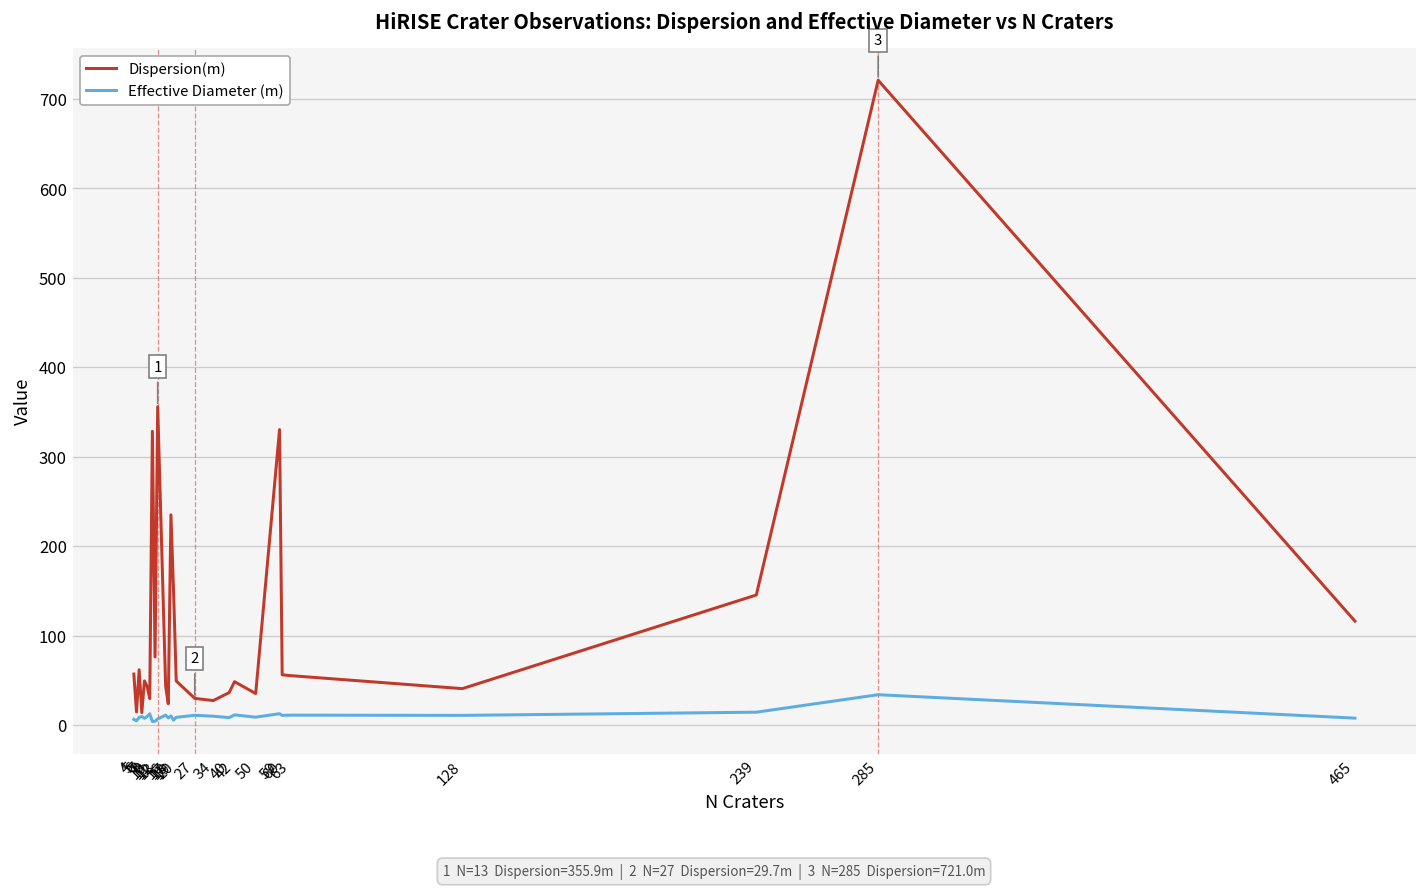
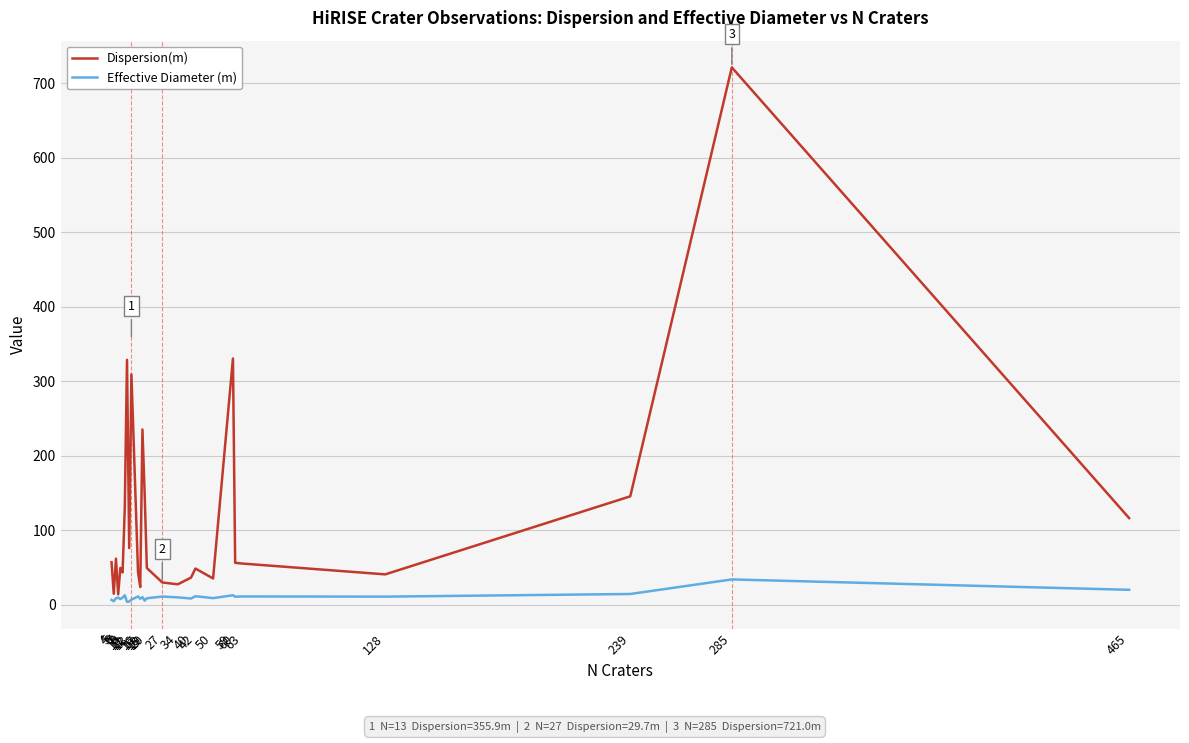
  {
    "Dispersion(m)": {
      "4": 60,
      "5": 10,
      "6": 60,
      "7": 10,
      "8": 50,
      "9": 40,
-     "10": 30,
+     "10": 130,
      "11": 330,
      "12": 80,
-     "13": 360,
+     "13": 310,
      "16": 40,
      "17": 20,
      "18": 240,
      "19": 150,
      "20": 50,
      "34": 30,
      "40": 40,
      "42": 50,
      "50": 40,
      "59": 330,
      "60": 60,
      "63": 60,
      "128": 40,
      "239": 150,
      "465": 120
    },
    "Effective Diameter (m)": {
      "4": 10,
      "5": 0,
      "6": 10,
      "7": 10,
      "8": 10,
      "9": 10,
      "10": 10,
      "11": 0,
      "12": 0,
      "13": 10,
      "16": 10,
      "17": 10,
      "18": 10,
      "19": 10,
      "20": 10,
      "27": 10,
      "34": 10,
      "40": 10,
      "42": 10,
      "50": 10,
      "59": 10,
      "60": 10,
      "63": 10,
      "128": 10,
      "239": 10,
      "285": 30,
-     "465": 10
+     "465": 20
    }
  }
